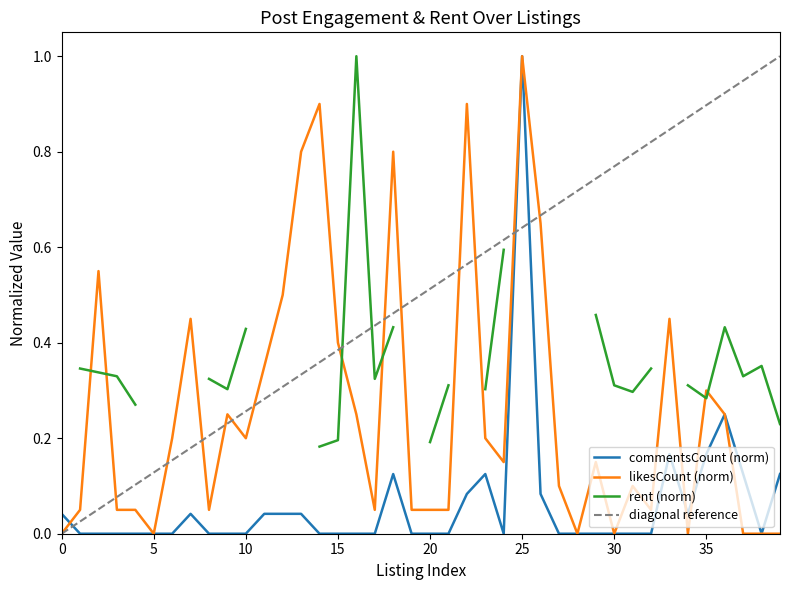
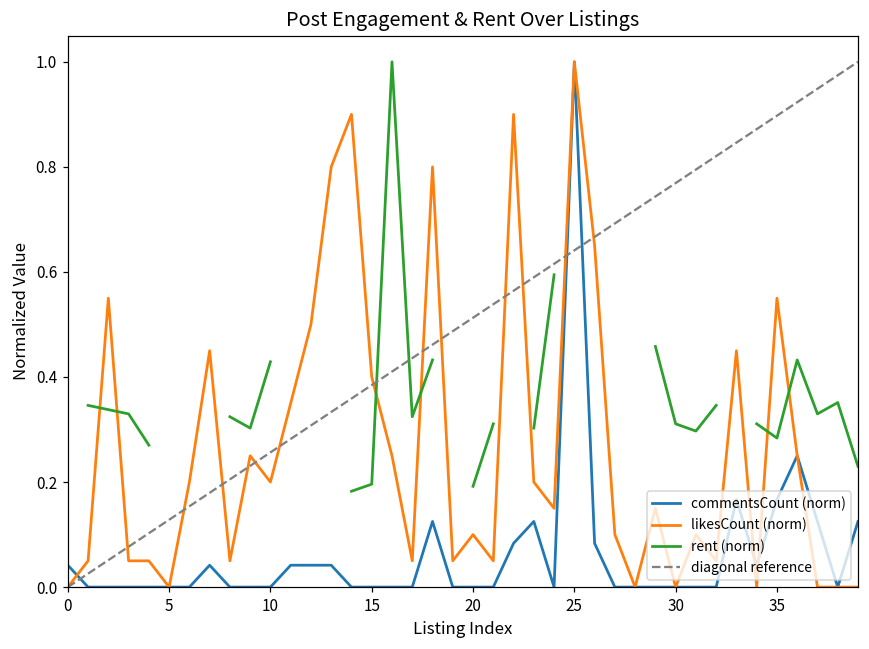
  {
    "commentsCount (norm)": {
      "0": 0.04,
      "10": 0.00,
      "15": 0.00,
      "20": 0.00
    },
    "likesCount (norm)": {
      "10": 0.20,
      "15": 0.40,
-     "20": 0.05,
-     "35": 0.30
+     "20": 0.10,
+     "35": 0.55
    },
    "rent (norm)": {
      "10": 0.43,
      "15": 0.20,
      "20": 0.19,
      "30": 0.31,
      "35": 0.28
    }
  }
